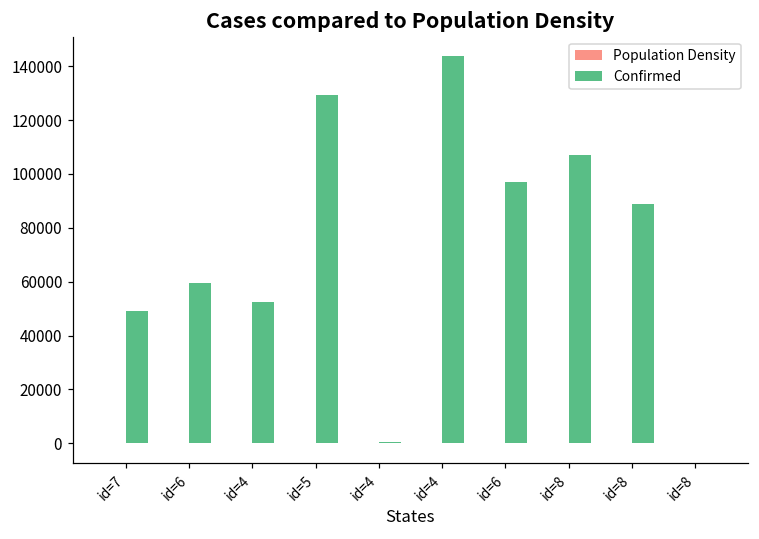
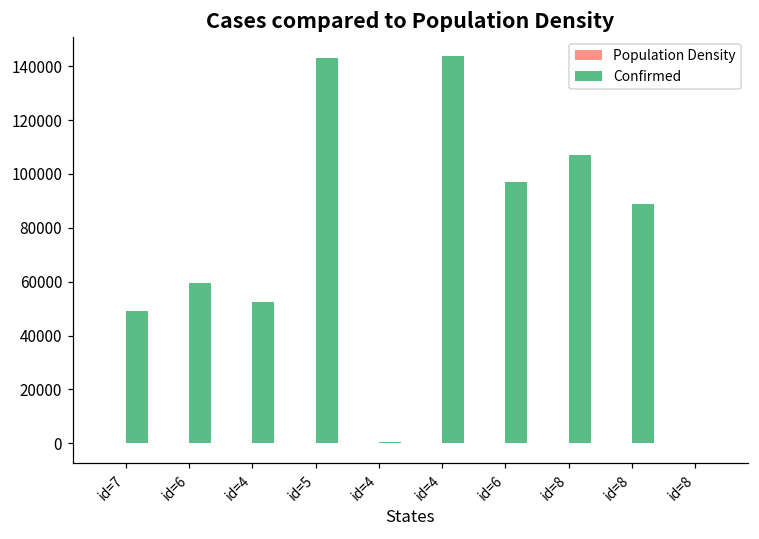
  {
    "Confirmed": {
      "id=7": 49000,
-     "id=5": 129000
+     "id=5": 143000
    }
  }
